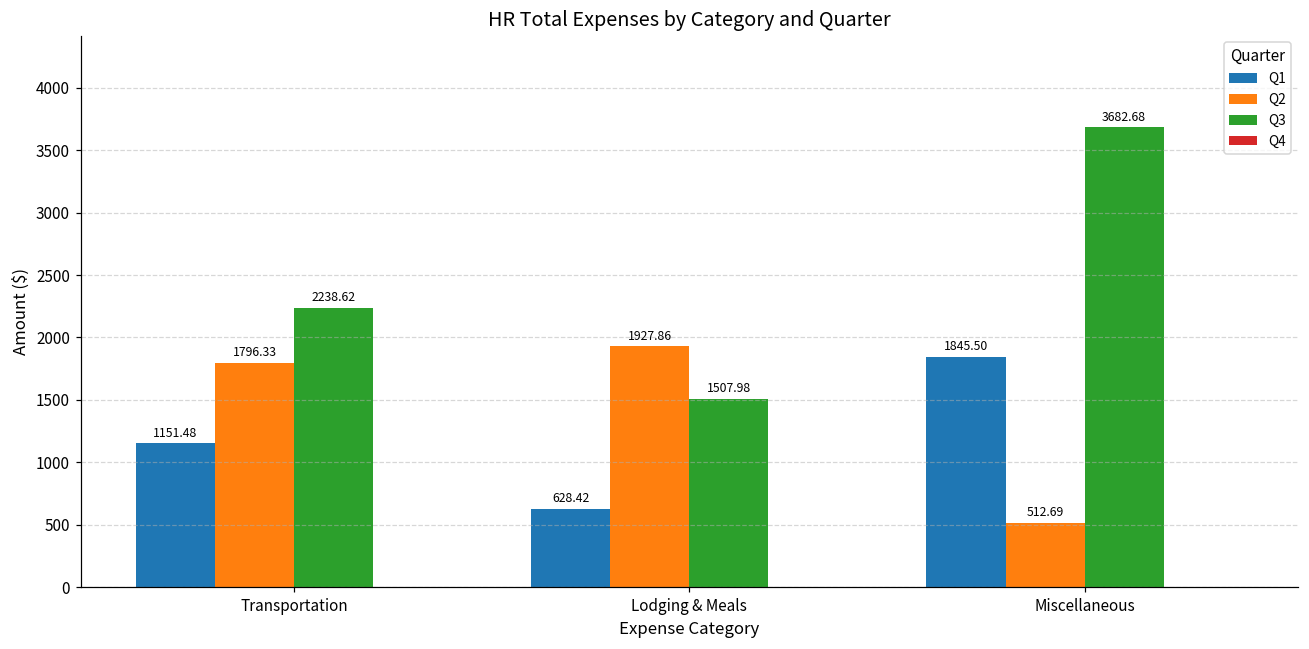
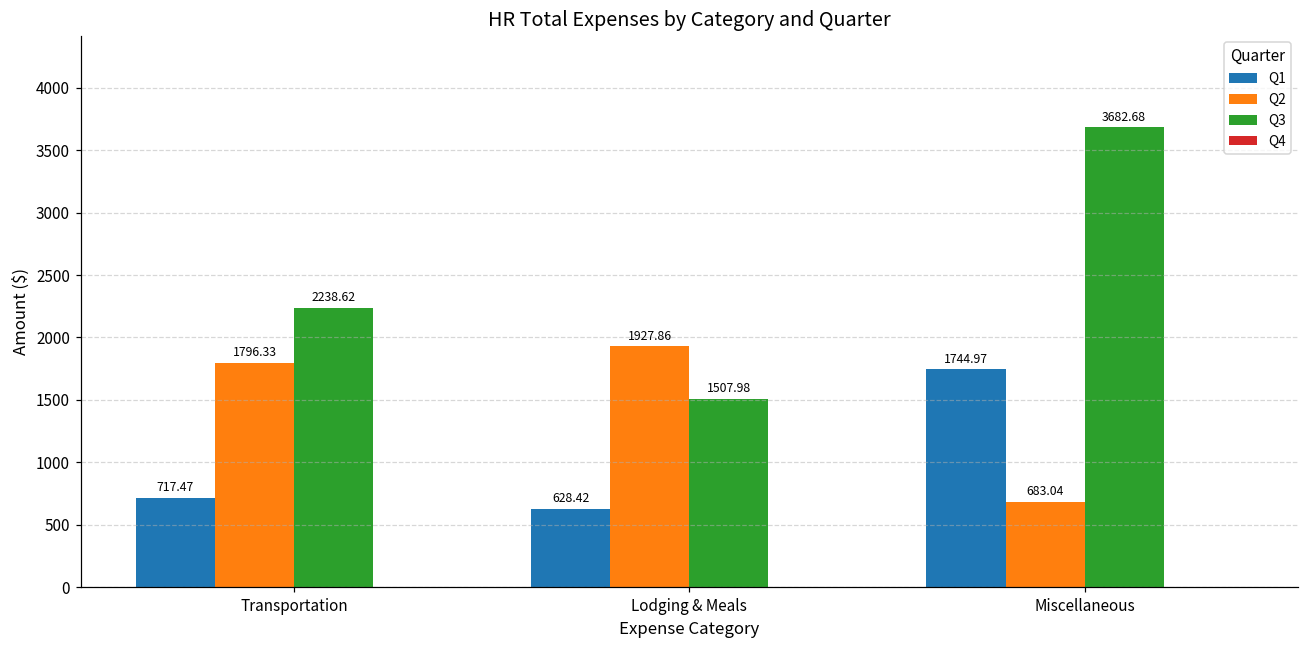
  {
    "Q1": {
-     "Transportation": 1151.48,
+     "Transportation": 717.47,
      "Lodging & Meals": 628.42,
-     "Miscellaneous": 1845.50
+     "Miscellaneous": 1744.97
    },
    "Q2": {
      "Transportation": 1796.33,
      "Lodging & Meals": 1927.86,
-     "Miscellaneous": 512.69
+     "Miscellaneous": 683.04
    },
    "Q3": {
      "Transportation": 2238.62,
      "Lodging & Meals": 1507.98,
      "Miscellaneous": 3682.68
    },
    "Q4": {
      "Transportation": 0,
      "Lodging & Meals": 0,
      "Miscellaneous": 0
    }
  }
